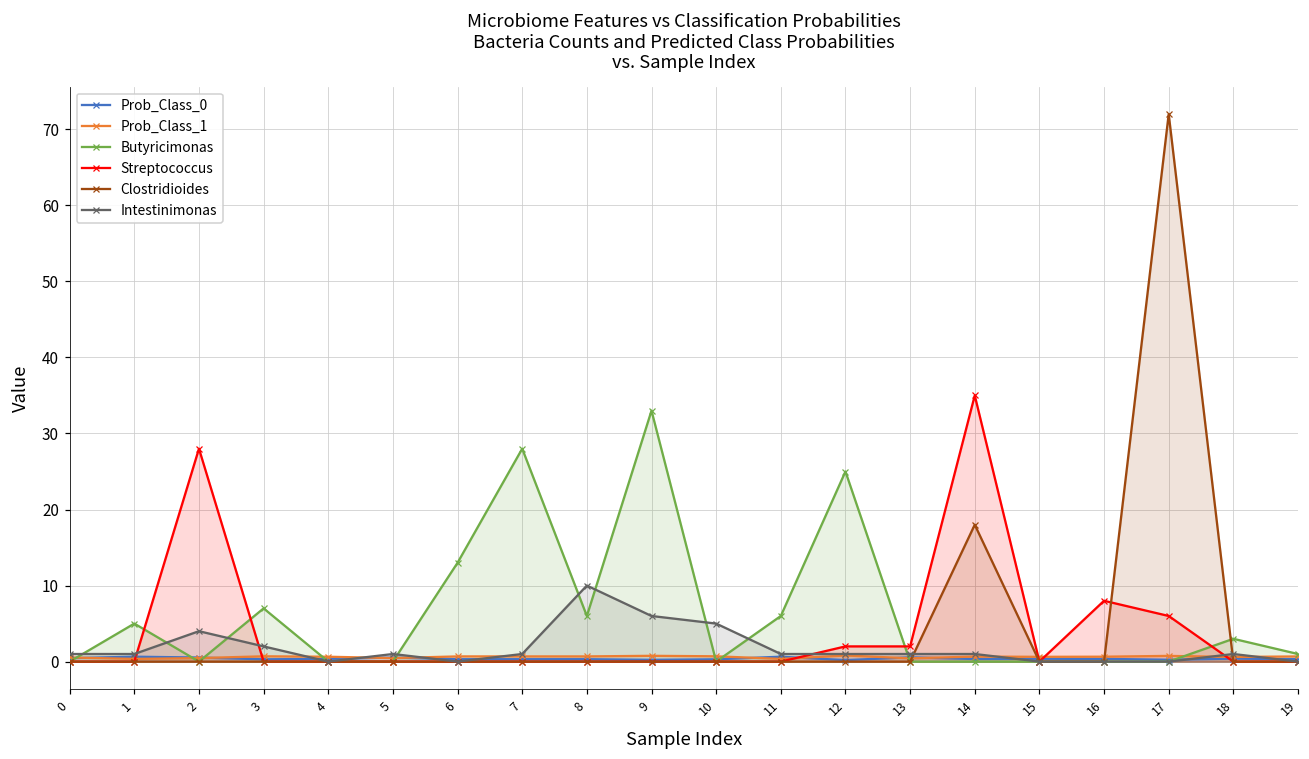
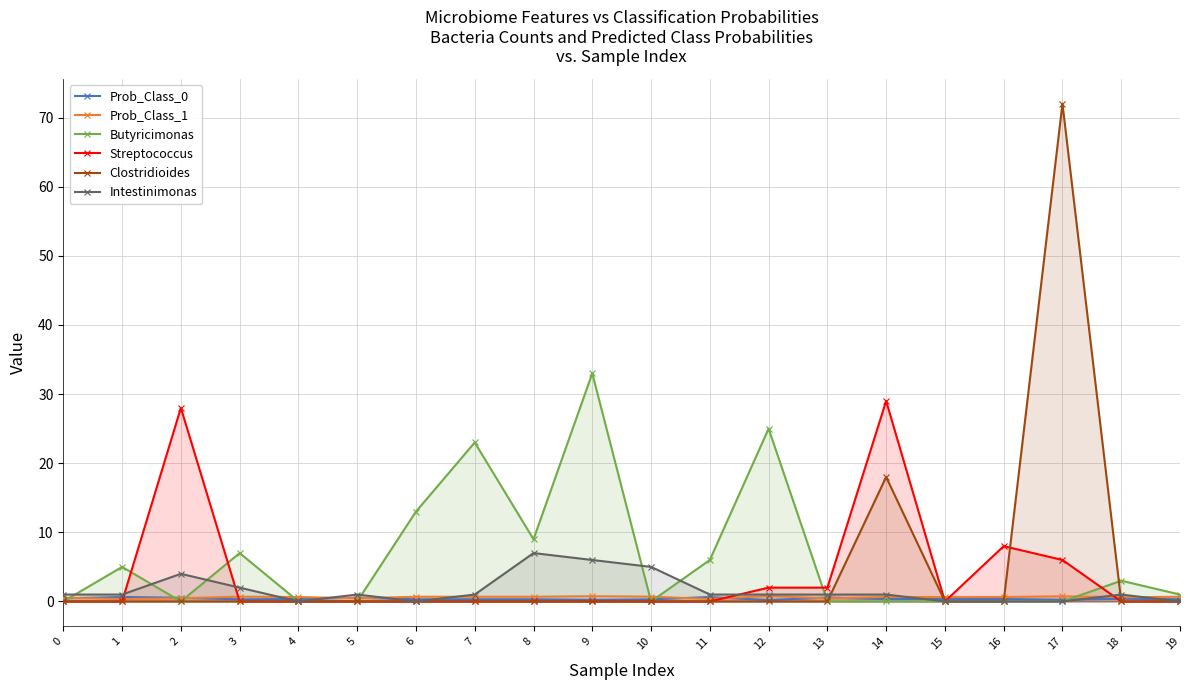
  {
    "Prob_Class_1": {
      "3": 1,
      "6": 1,
      "8": 1,
      "9": 1,
      "10": 1,
      "17": 1
    },
    "Butyricimonas": {
      "1": 5,
      "3": 7,
      "6": 13,
-     "7": 28,
-     "8": 6,
+     "7": 23,
+     "8": 9,
      "9": 33,
      "11": 6,
      "12": 25,
      "18": 3
    },
    "Streptococcus": {
      "2": 28,
      "12": 2,
      "13": 2,
-     "14": 35,
+     "14": 29,
      "16": 8,
      "17": 6
    },
    "Clostridioides": {
      "14": 18,
      "17": 72
    },
    "Intestinimonas": {
      "0": 1,
      "2": 4,
      "3": 2,
      "5": 1,
-     "8": 10,
+     "8": 7,
      "9": 6,
      "10": 5,
      "13": 1,
      "18": 1
    }
  }
